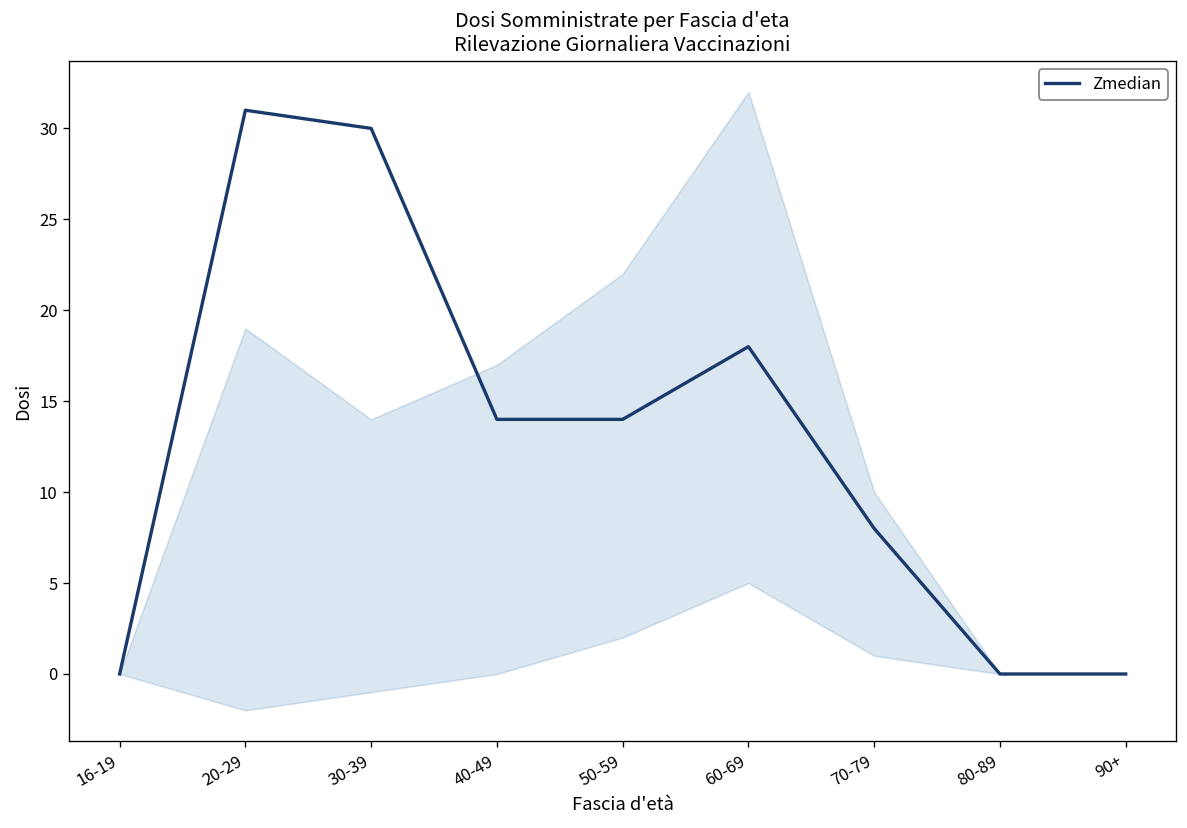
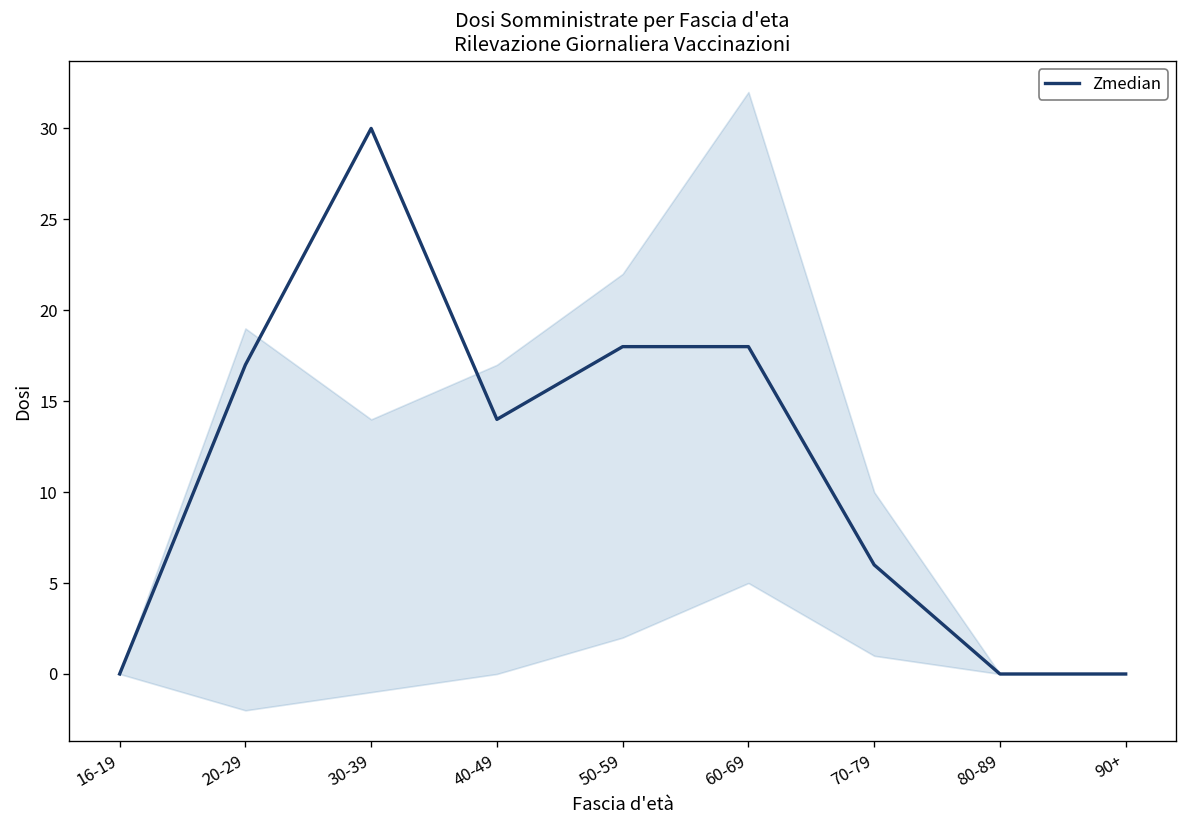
  {
    "Zmedian": {
-     "20-29": 31,
+     "20-29": 17,
      "30-39": 30,
      "40-49": 14,
-     "50-59": 14,
+     "50-59": 18,
      "60-69": 18,
-     "70-79": 8
+     "70-79": 6
    }
  }
